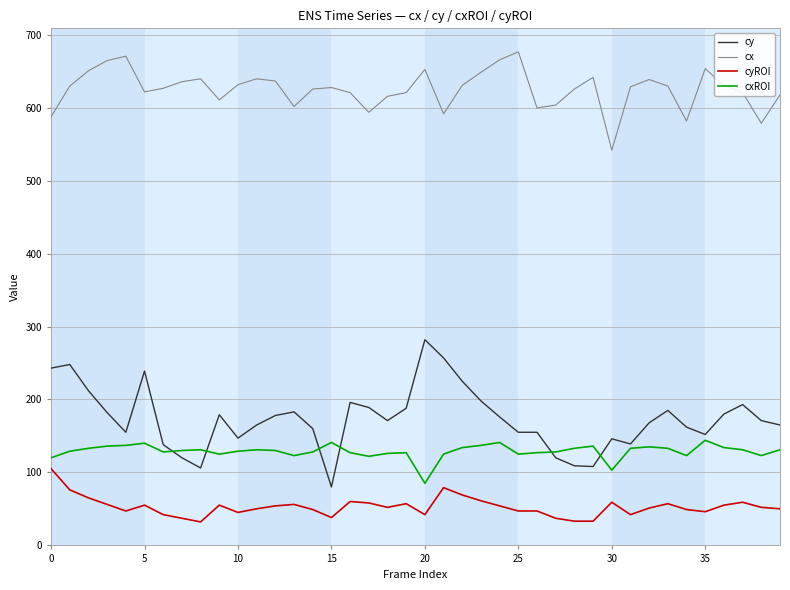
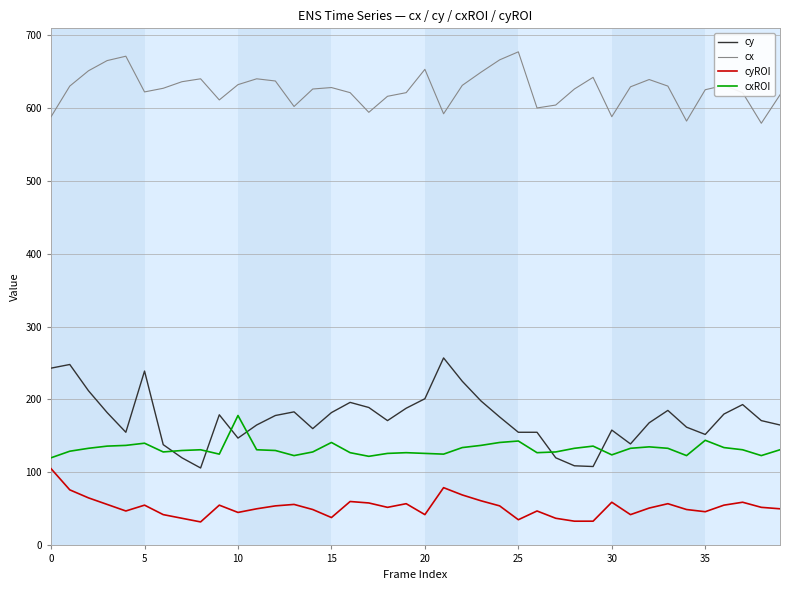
  {
    "cy": {
      "0": 240,
      "5": 240,
      "10": 150,
-     "15": 80,
-     "20": 280,
+     "15": 180,
+     "20": 200,
      "25": 160,
-     "30": 150,
+     "30": 160,
      "35": 150
    },
    "cx": {
      "0": 590,
      "5": 620,
      "10": 630,
      "15": 630,
      "20": 650,
      "25": 680,
-     "30": 540,
-     "35": 650
+     "30": 590,
+     "35": 630
    },
    "cyROI": {
      "0": 110,
      "5": 60,
      "10": 50,
      "15": 40,
      "20": 40,
-     "25": 50,
+     "25": 40,
      "30": 60,
      "35": 50
    },
    "cxROI": {
      "0": 120,
      "5": 140,
-     "10": 130,
+     "10": 180,
      "15": 140,
-     "20": 90,
-     "25": 130,
-     "30": 100,
+     "20": 130,
+     "25": 140,
+     "30": 120,
      "35": 140
    }
  }
